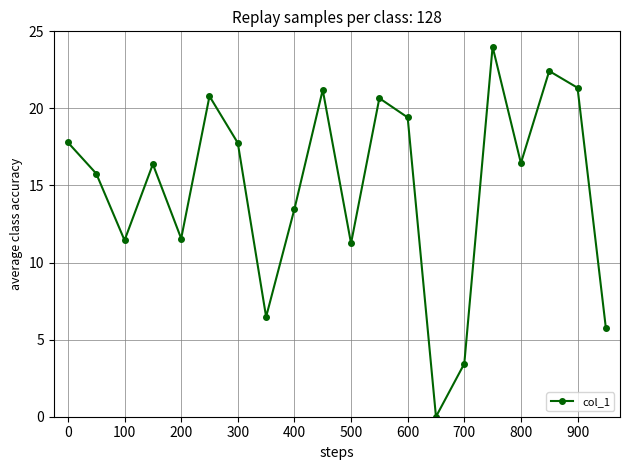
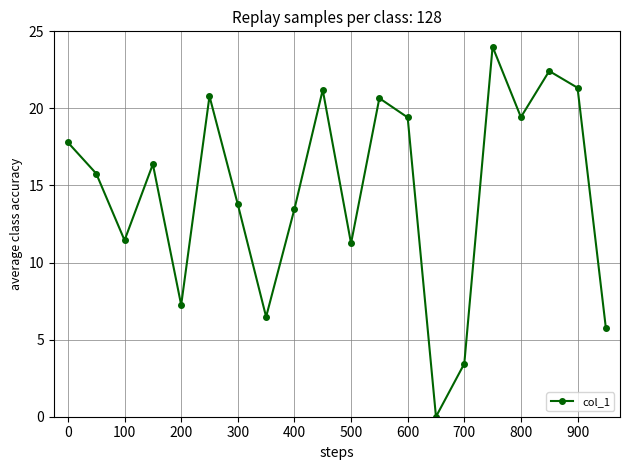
  {
    "0": 17.8,
    "100": 11.4,
-   "200": 11.6,
-   "300": 17.8,
+   "200": 7.2,
+   "300": 13.8,
    "400": 13.5,
    "500": 11.2,
    "600": 19.4,
    "700": 3.4,
-   "800": 16.5,
+   "800": 19.4,
    "900": 21.3
  }
